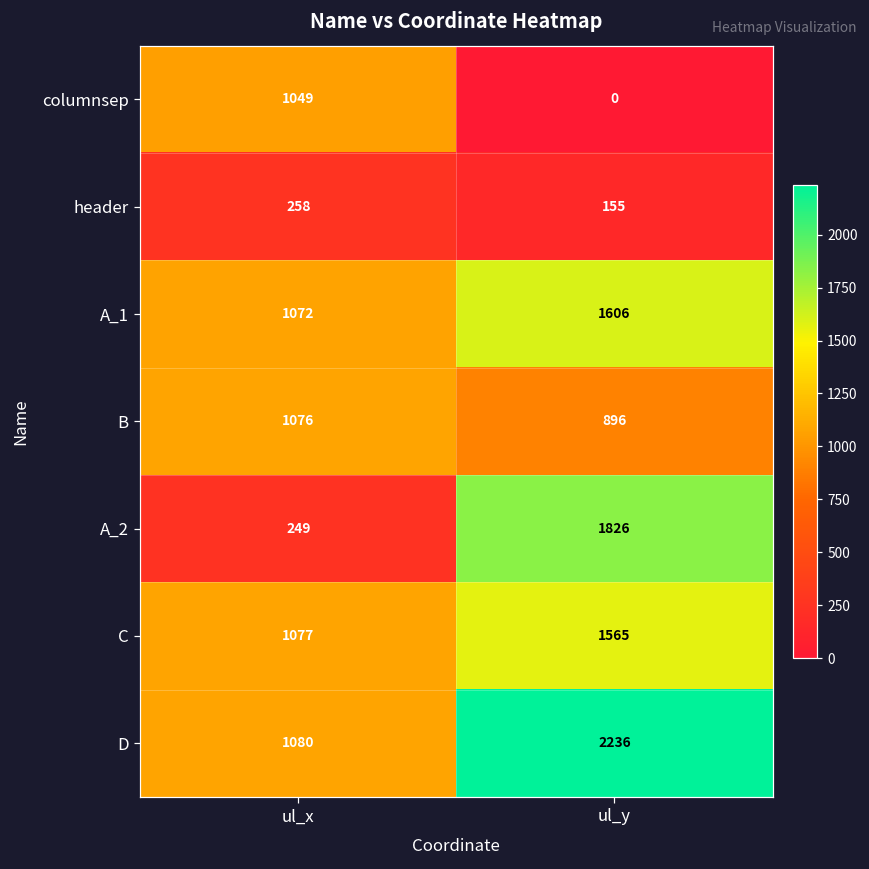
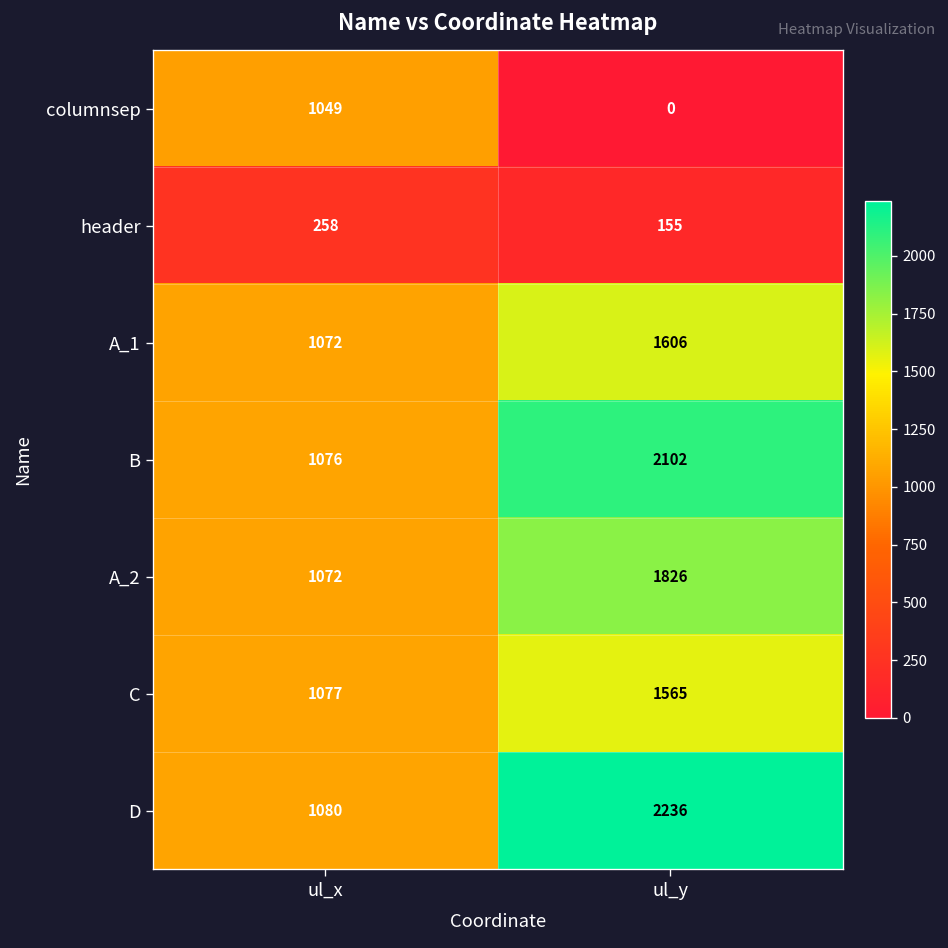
  {
    "columnsep": {
      "ul_x": 1049,
      "ul_y": 0
    },
    "header": {
      "ul_x": 258,
      "ul_y": 155
    },
    "A_1": {
      "ul_x": 1072,
      "ul_y": 1606
    },
    "B": {
      "ul_x": 1076,
-     "ul_y": 896
+     "ul_y": 2102
    },
    "A_2": {
-     "ul_x": 249,
+     "ul_x": 1072,
      "ul_y": 1826
    },
    "C": {
      "ul_x": 1077,
      "ul_y": 1565
    },
    "D": {
      "ul_x": 1080,
      "ul_y": 2236
    }
  }
